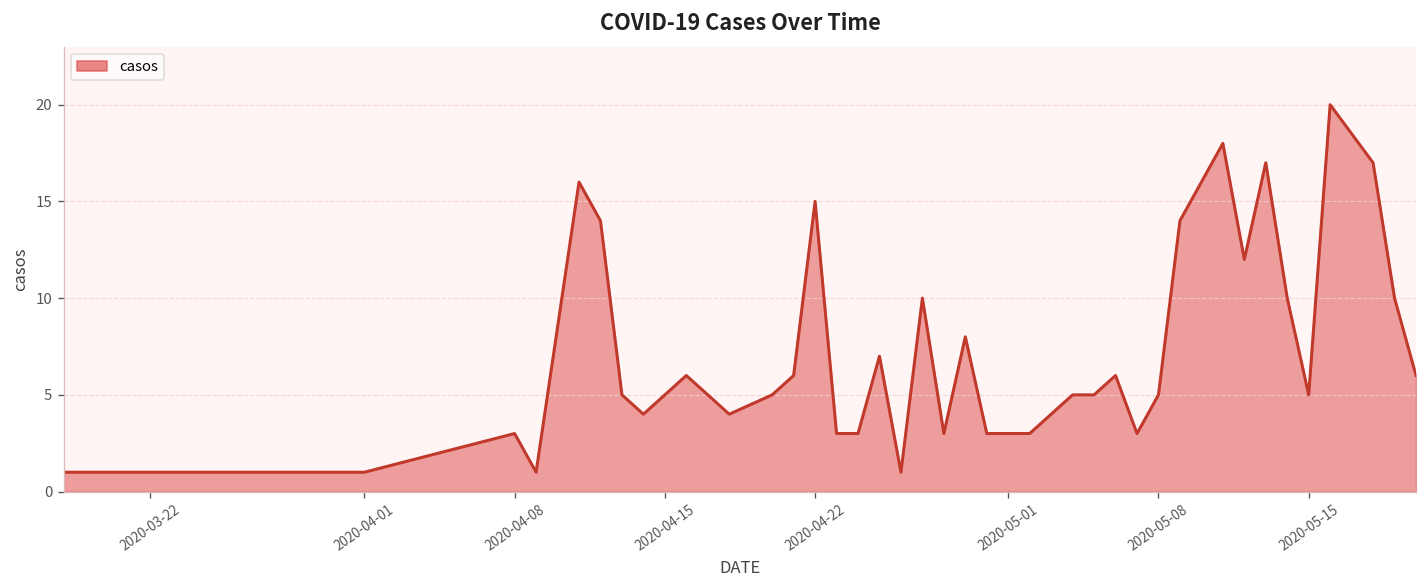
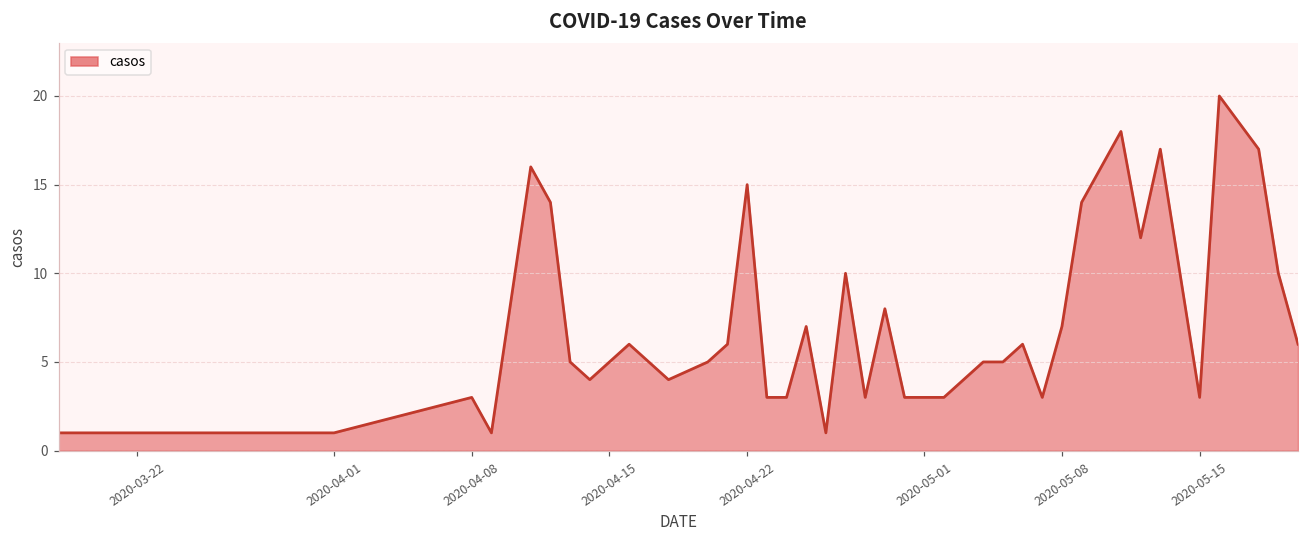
  {
    "2020-04-01": 1,
    "2020-04-08": 3,
    "2020-04-15": 5,
    "2020-04-22": 15,
    "2020-05-01": 3,
-   "2020-05-08": 5,
-   "2020-05-15": 5
+   "2020-05-08": 7,
+   "2020-05-15": 3
  }
